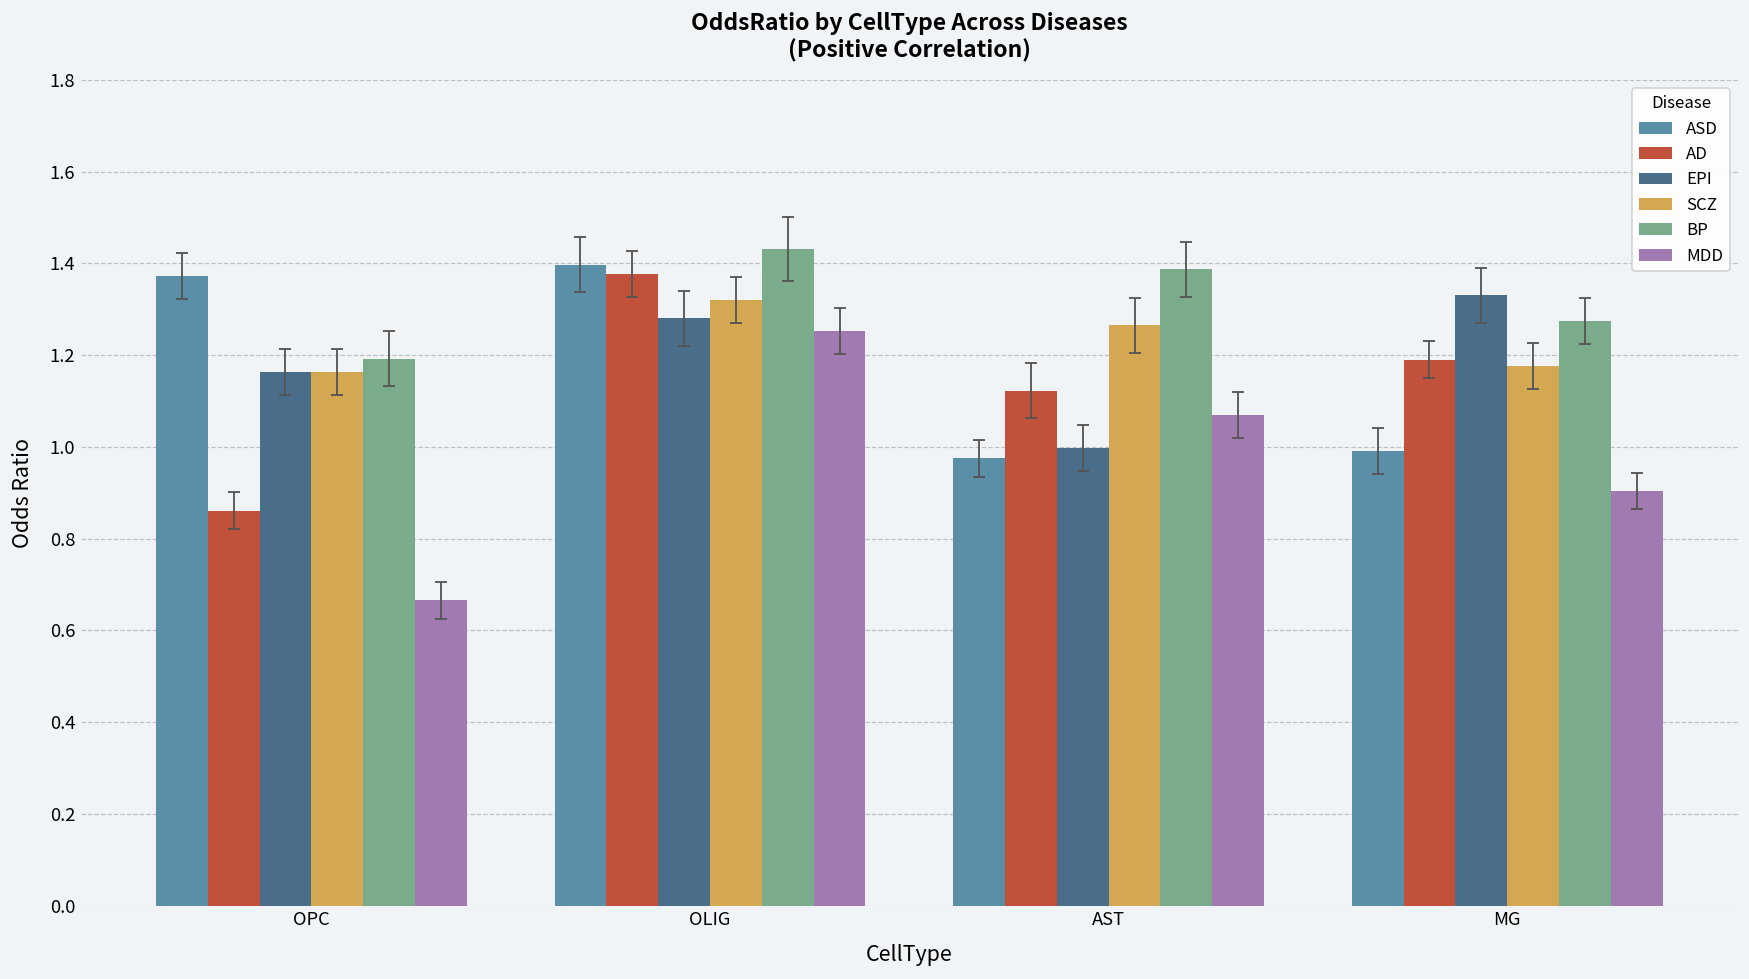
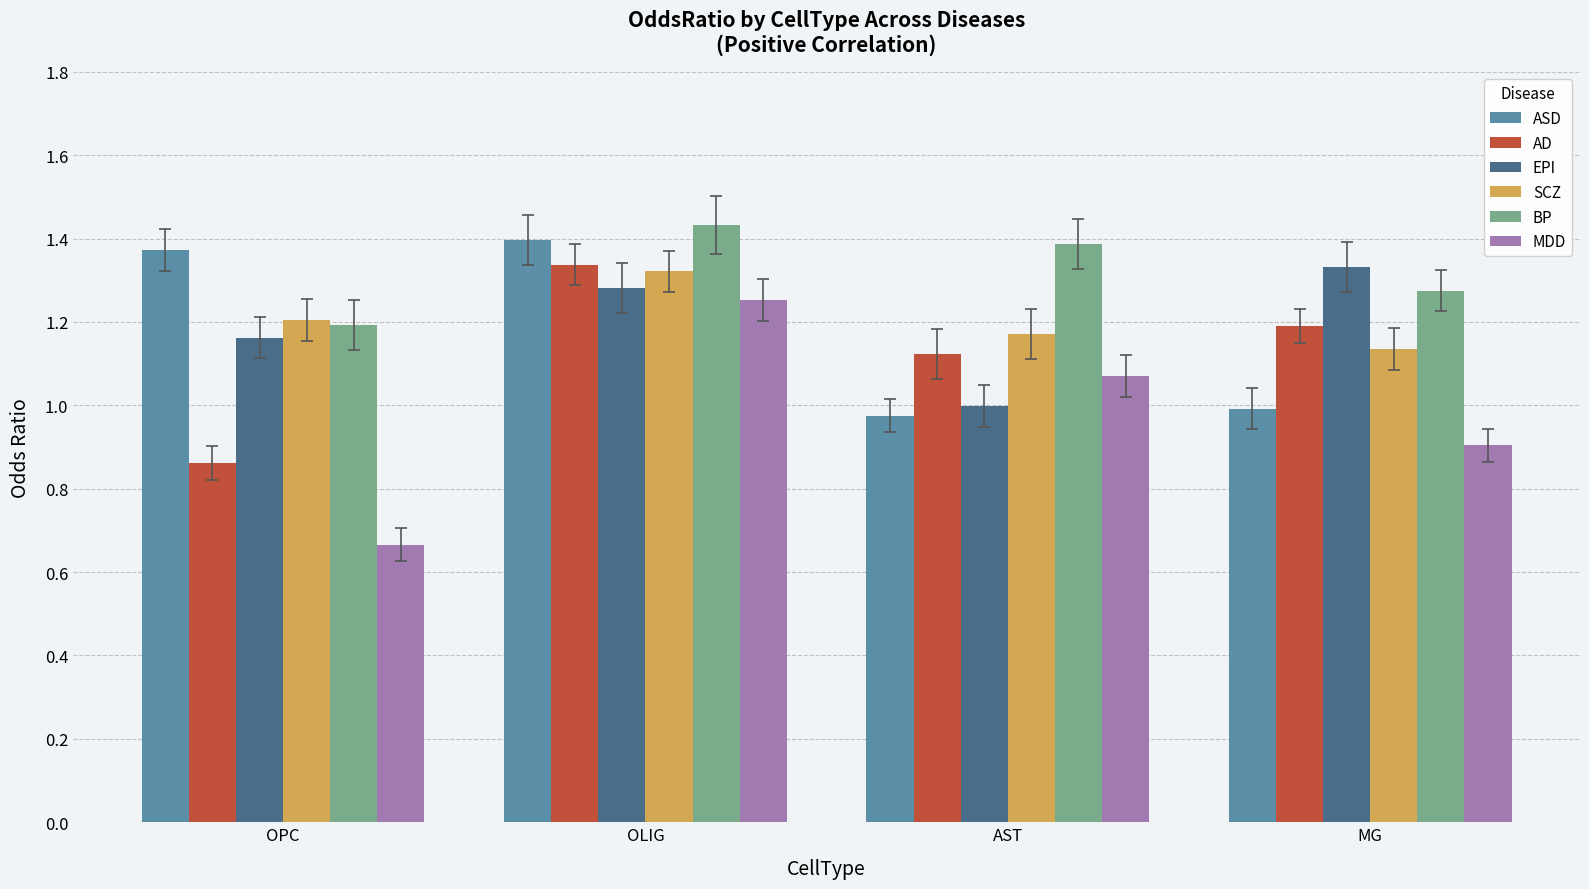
  {
    "AD": {
      "OPC": 0.86,
-     "OLIG": 1.38,
+     "OLIG": 1.34,
      "AST": 1.12,
      "MG": 1.19
    },
    "SCZ": {
-     "OPC": 1.16,
+     "OPC": 1.20,
      "OLIG": 1.32,
-     "AST": 1.26,
-     "MG": 1.18
+     "AST": 1.17,
+     "MG": 1.14
    },
    "MDD": {
      "OPC": 0.67,
      "OLIG": 1.25,
      "AST": 1.07,
      "MG": 0.90
    }
  }
